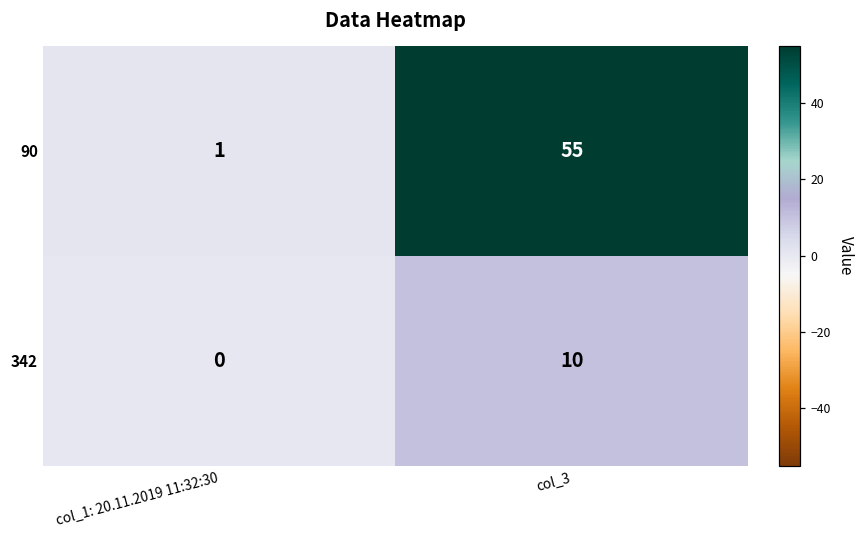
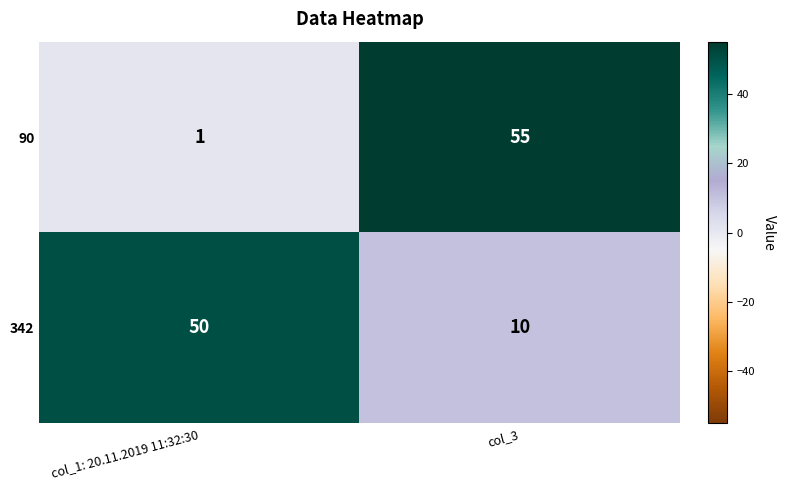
  {
    "90": {
      "col_1: 20.11.2019 11:32:30": 1,
      "col_3": 55
    },
    "342": {
-     "col_1: 20.11.2019 11:32:30": 0,
+     "col_1: 20.11.2019 11:32:30": 50,
      "col_3": 10
    }
  }
